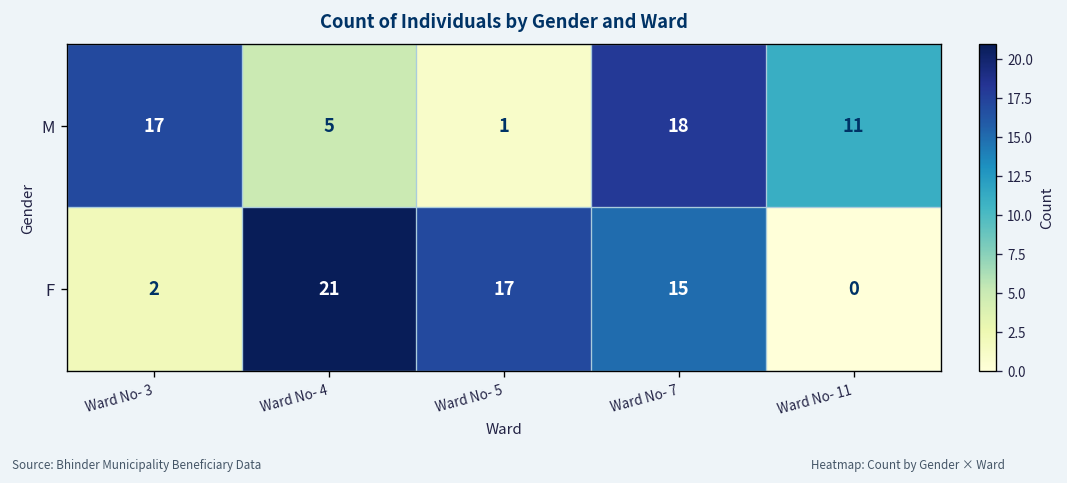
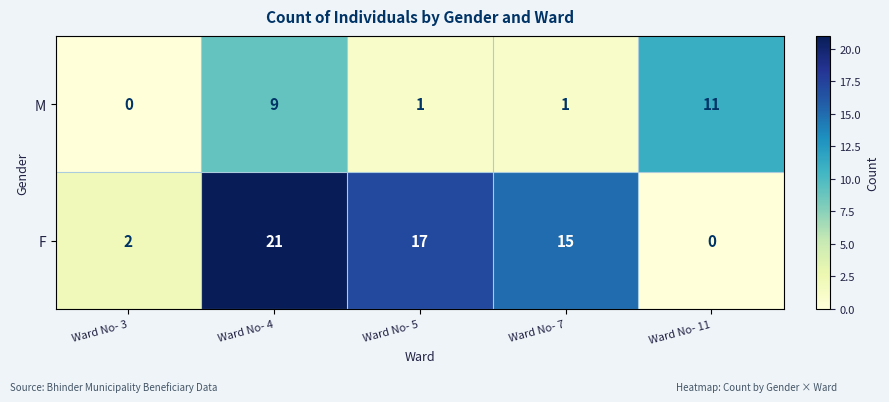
  {
    "M": {
-     "Ward No- 3": 17,
-     "Ward No- 4": 5,
+     "Ward No- 3": 0,
+     "Ward No- 4": 9,
      "Ward No- 5": 1,
-     "Ward No- 7": 18,
+     "Ward No- 7": 1,
      "Ward No- 11": 11
    },
    "F": {
      "Ward No- 3": 2,
      "Ward No- 4": 21,
      "Ward No- 5": 17,
      "Ward No- 7": 15,
      "Ward No- 11": 0
    }
  }
